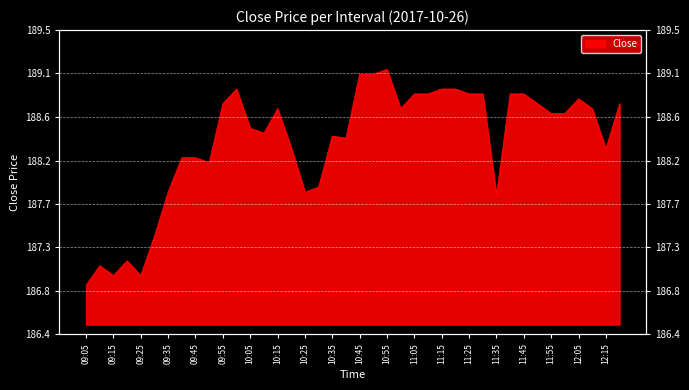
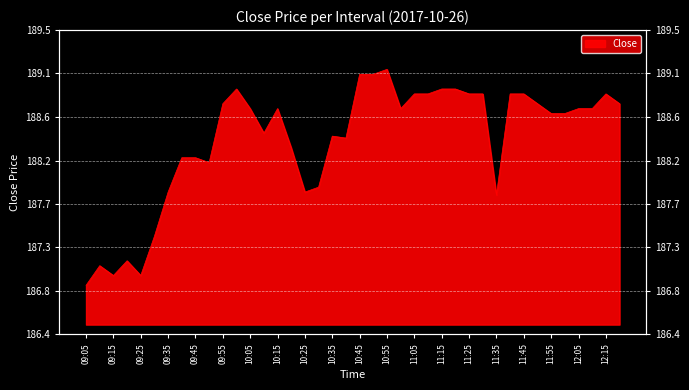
  {
    "09:05": 186.9,
    "09:15": 187.0,
    "09:25": 187.0,
    "09:35": 187.9,
    "09:45": 188.2,
    "09:55": 188.8,
-   "10:05": 188.5,
+   "10:05": 188.7,
    "10:15": 188.7,
    "10:25": 187.9,
    "10:35": 188.4,
    "10:45": 189.1,
    "10:55": 189.1,
    "11:05": 188.9,
    "11:15": 188.9,
    "11:25": 188.9,
    "11:35": 187.8,
    "11:45": 188.9,
    "11:55": 188.7,
-   "12:05": 188.8,
-   "12:15": 188.3
+   "12:05": 188.7,
+   "12:15": 188.9
  }
